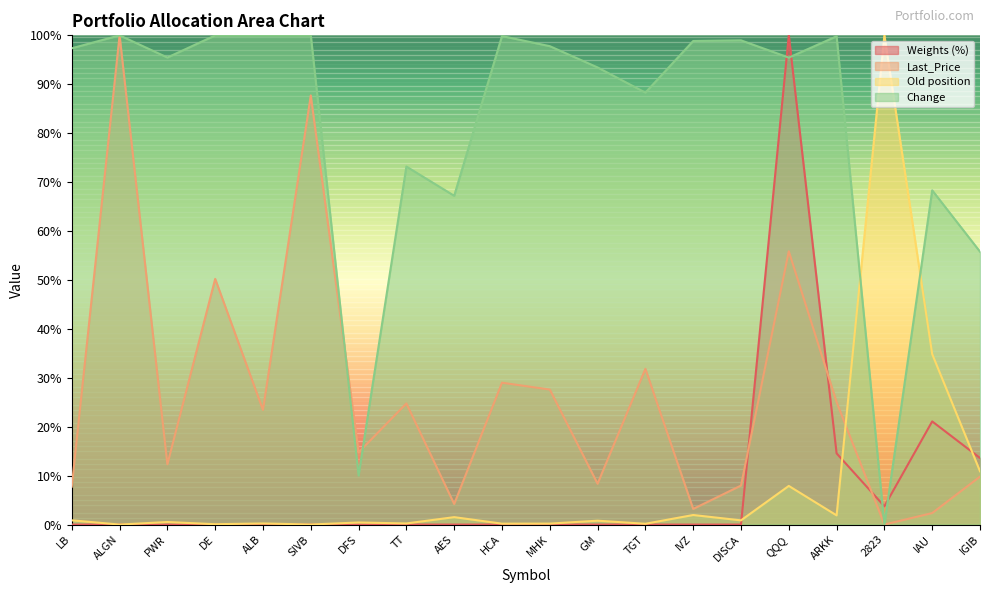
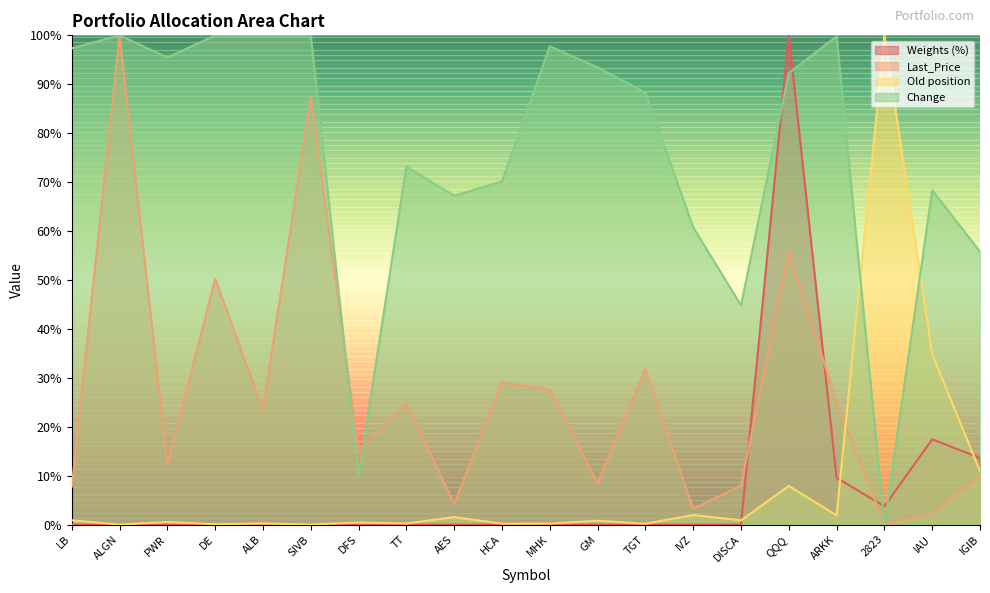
  {
    "Weights (%)": {
      "LB": "0%",
      "PWR": "0%",
      "AES": "0%",
      "GM": "0%",
      "IVZ": "0%",
      "DISCA": "0%",
      "QQQ": "100%",
-     "ARKK": "15%",
+     "ARKK": "10%",
      "2823": "4%",
-     "IAU": "21%",
+     "IAU": "17%",
      "IGIB": "14%"
    },
    "Change": {
      "LB": "97%",
      "PWR": "95%",
      "DE": "100%",
      "ALB": "100%",
      "SIVB": "100%",
      "DFS": "10%",
      "TT": "73%",
      "AES": "67%",
-     "HCA": "100%",
+     "HCA": "70%",
      "MHK": "98%",
      "GM": "93%",
      "TGT": "88%",
-     "IVZ": "99%",
-     "DISCA": "99%",
-     "QQQ": "95%",
+     "IVZ": "61%",
+     "DISCA": "45%",
+     "QQQ": "92%",
      "ARKK": "100%",
      "IAU": "68%",
      "IGIB": "56%"
    }
  }
